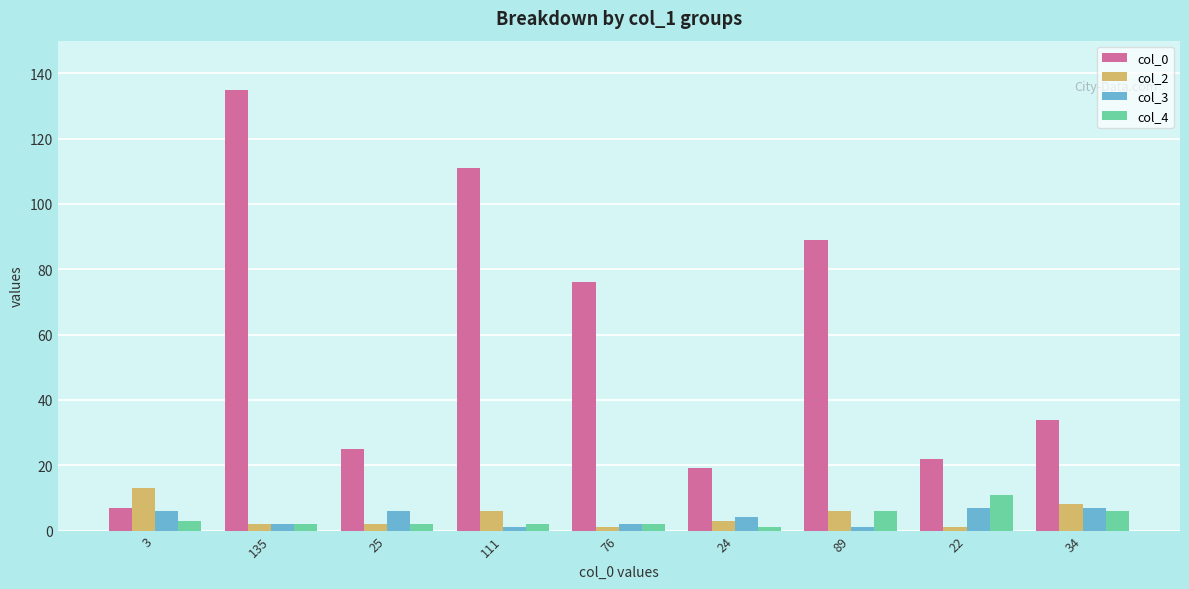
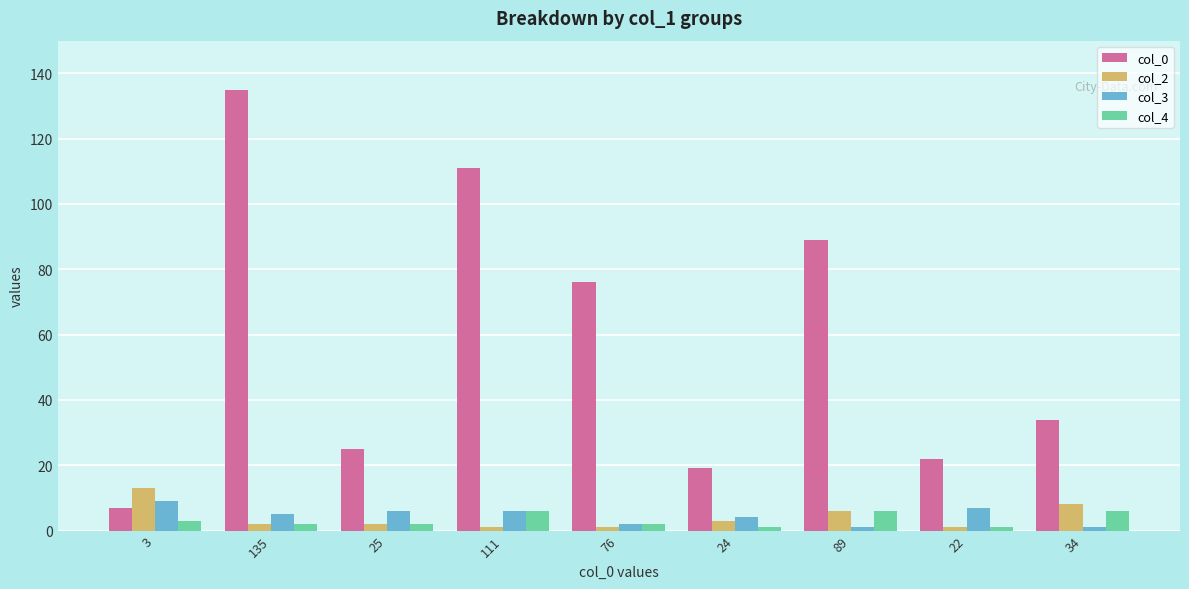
  {
    "col_0": {
      "3": 7,
      "135": 135,
      "25": 25,
      "111": 111,
      "76": 76,
      "24": 19,
      "89": 89,
      "22": 22,
      "34": 34
    },
    "col_2": {
      "3": 13,
      "135": 2,
      "25": 2,
-     "111": 6,
+     "111": 1,
      "76": 1,
      "24": 3,
      "89": 6,
      "22": 1,
      "34": 8
    },
    "col_3": {
-     "3": 6,
-     "135": 2,
+     "3": 9,
+     "135": 5,
      "25": 6,
-     "111": 1,
+     "111": 6,
      "76": 2,
      "24": 4,
      "89": 1,
      "22": 7,
-     "34": 7
+     "34": 1
    },
    "col_4": {
      "3": 3,
      "135": 2,
      "25": 2,
-     "111": 2,
+     "111": 6,
      "76": 2,
      "24": 1,
      "89": 6,
-     "22": 11,
+     "22": 1,
      "34": 6
    }
  }
